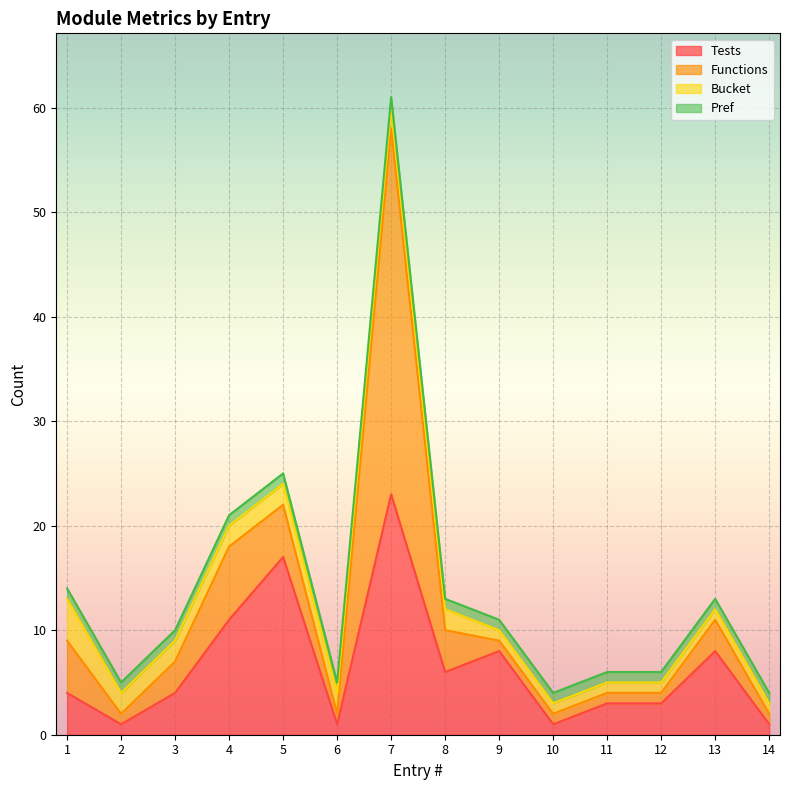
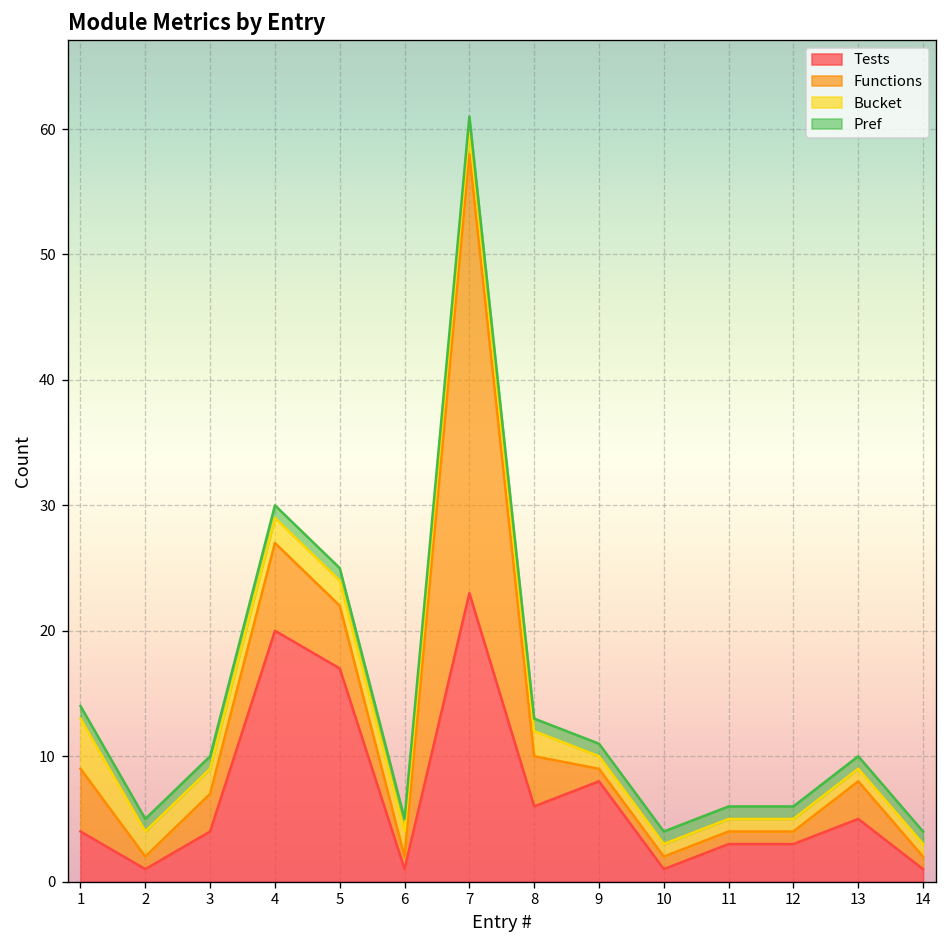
  {
    "Tests": {
      "1": 4,
      "2": 1,
      "3": 4,
-     "4": 11,
+     "4": 20,
      "5": 17,
      "6": 1,
      "7": 23,
      "8": 6,
      "9": 8,
      "10": 1,
      "11": 3,
      "12": 3,
-     "13": 8,
+     "13": 5,
      "14": 1
    },
    "Functions": {
      "1": 5,
      "2": 1,
      "3": 3,
      "4": 7,
      "5": 5,
      "6": 1,
      "7": 35,
      "8": 4,
      "9": 1,
      "10": 1,
      "11": 1,
      "12": 1,
      "13": 3,
      "14": 1
    },
    "Bucket": {
      "1": 4,
      "2": 2,
      "3": 2,
      "4": 2,
      "5": 2,
      "6": 2,
      "7": 2,
      "8": 2,
      "9": 1,
      "10": 1,
      "11": 1,
      "12": 1,
      "13": 1,
      "14": 1
    },
    "Pref": {
      "1": 1,
      "2": 1,
      "3": 1,
      "4": 1,
      "5": 1,
      "6": 1,
      "7": 1,
      "8": 1,
      "9": 1,
      "10": 1,
      "11": 1,
      "12": 1,
      "13": 1,
      "14": 1
    }
  }
